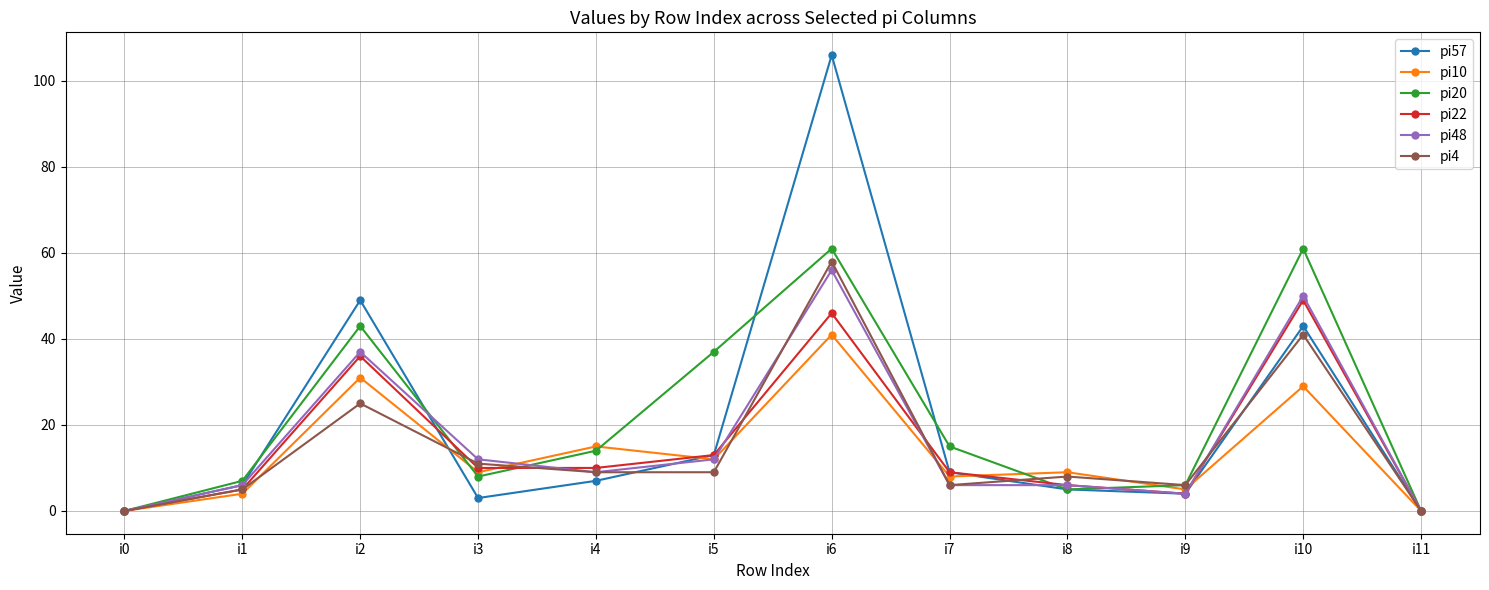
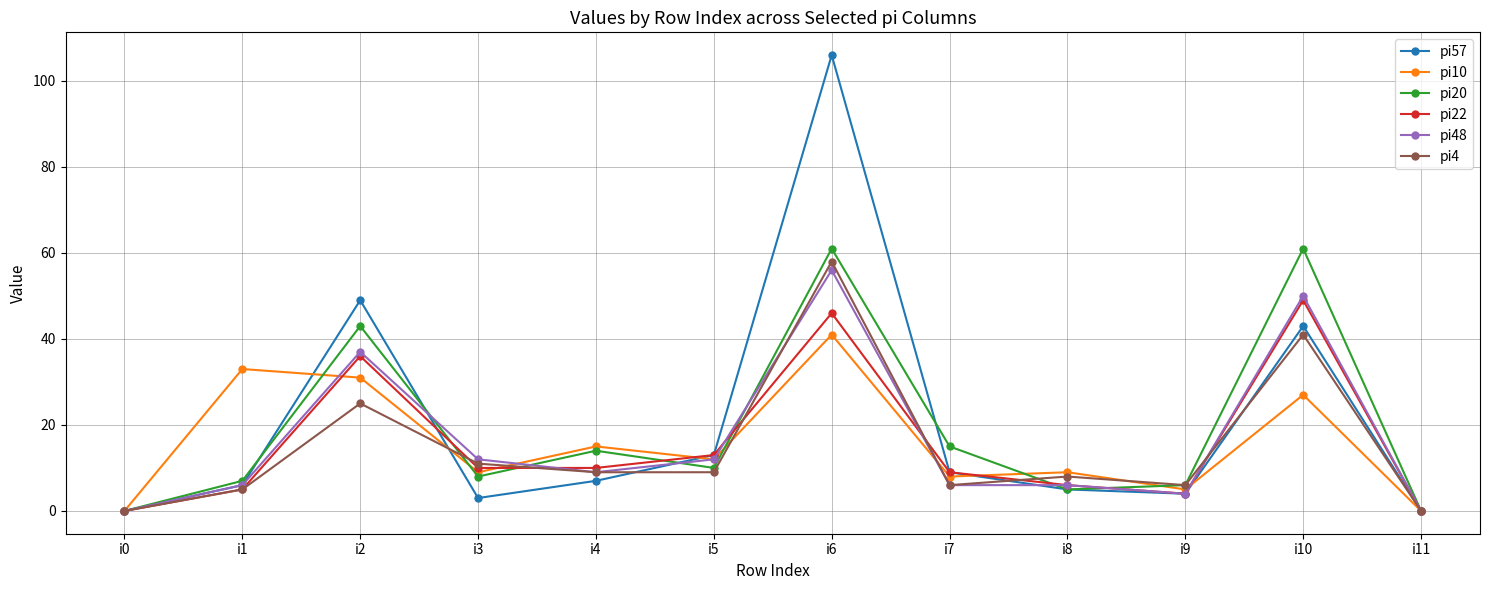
  {
    "pi57": {
      "i2": 49,
      "i3": 3,
      "i4": 7,
      "i6": 106,
      "i10": 43
    },
    "pi10": {
-     "i1": 4,
+     "i1": 33,
      "i2": 31,
      "i3": 9,
      "i4": 15,
      "i6": 41,
      "i7": 8,
      "i8": 9,
      "i9": 5,
-     "i10": 29
+     "i10": 27
    },
    "pi20": {
      "i1": 7,
      "i2": 43,
      "i3": 8,
      "i4": 14,
-     "i5": 37,
+     "i5": 10,
      "i6": 61,
      "i7": 15,
      "i10": 61
    },
    "pi22": {
      "i2": 36,
      "i3": 10,
      "i4": 10,
      "i6": 46,
      "i10": 49
    },
    "pi48": {
      "i2": 37,
      "i3": 12,
      "i6": 56,
      "i10": 50
    },
    "pi4": {
      "i2": 25,
      "i3": 11,
      "i5": 9,
      "i6": 58,
      "i8": 8,
      "i10": 41
    }
  }
